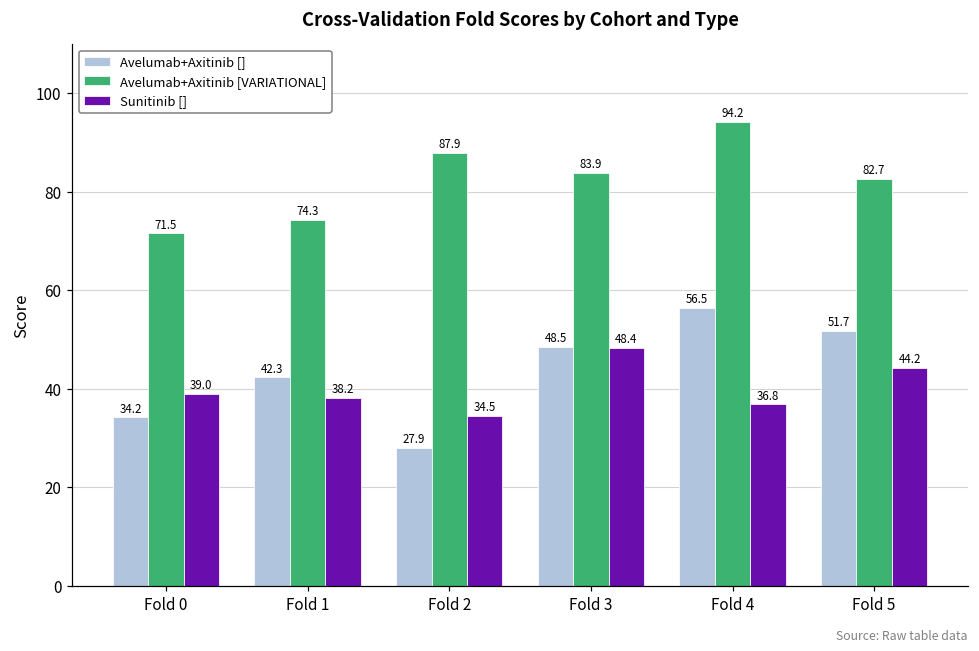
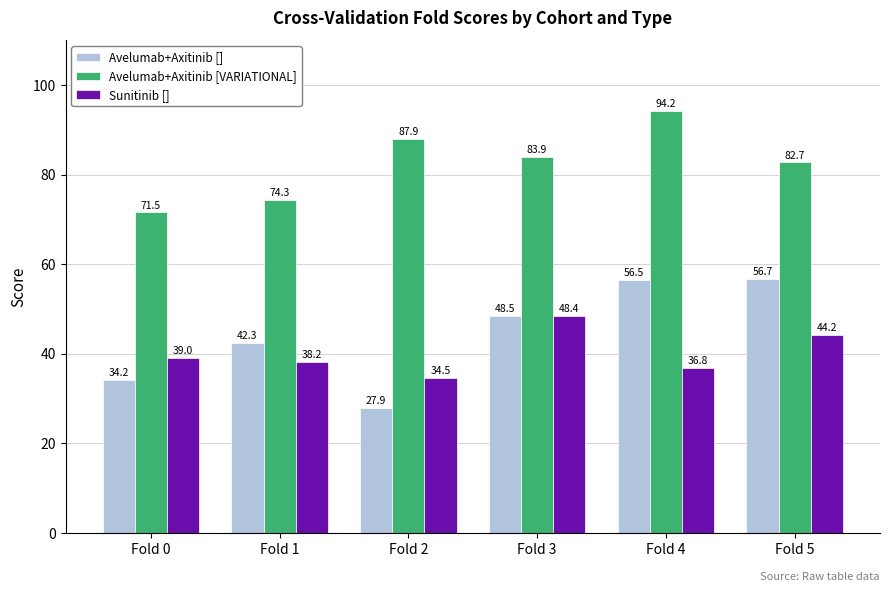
  {
    "Avelumab+Axitinib []": {
      "Fold 0": 34.2,
      "Fold 1": 42.3,
      "Fold 2": 27.9,
      "Fold 3": 48.5,
      "Fold 4": 56.5,
-     "Fold 5": 51.7
+     "Fold 5": 56.7
    },
    "Avelumab+Axitinib [VARIATIONAL]": {
      "Fold 0": 71.5,
      "Fold 1": 74.3,
      "Fold 2": 87.9,
      "Fold 3": 83.9,
      "Fold 4": 94.2,
      "Fold 5": 82.7
    },
    "Sunitinib []": {
      "Fold 0": 39.0,
      "Fold 1": 38.2,
      "Fold 2": 34.5,
      "Fold 3": 48.4,
      "Fold 4": 36.8,
      "Fold 5": 44.2
    }
  }
